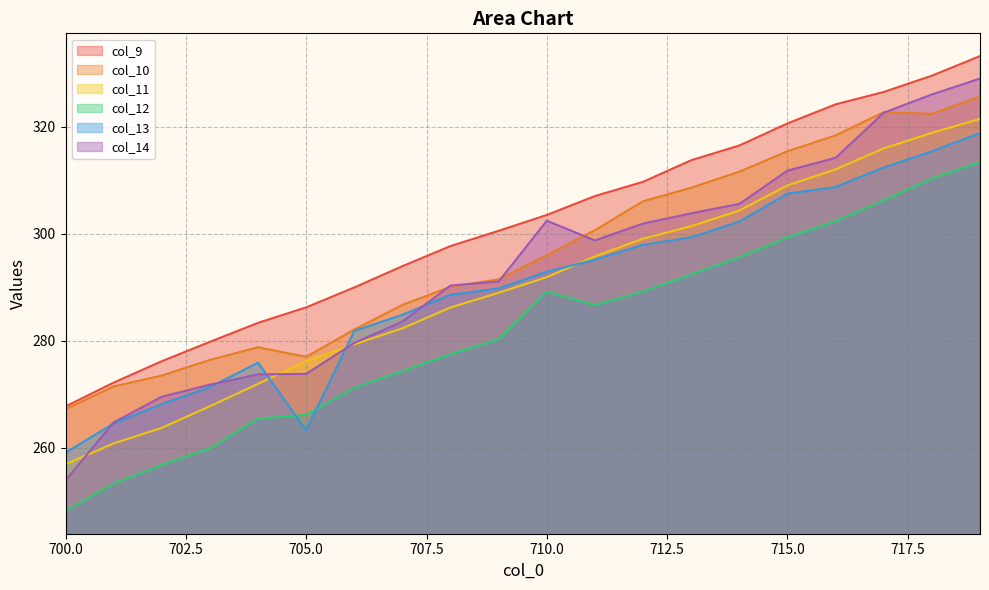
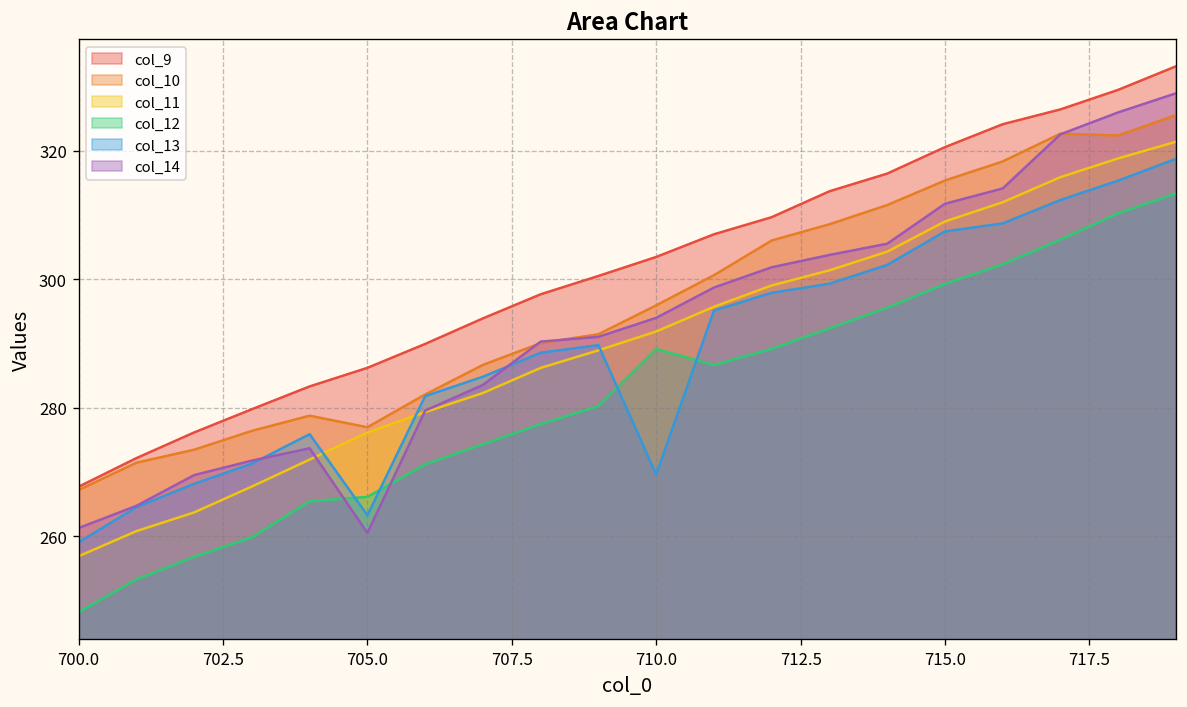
  {
    "col_12": {
      "700.0": 248,
      "705.0": 266,
      "710.0": 289,
      "715.0": 299
    },
    "col_13": {
      "700.0": 259,
      "705.0": 263,
-     "710.0": 293,
+     "710.0": 270,
      "715.0": 307
    },
    "col_14": {
-     "700.0": 254,
-     "705.0": 274,
-     "710.0": 302,
+     "700.0": 261,
+     "705.0": 261,
+     "710.0": 294,
      "715.0": 312
    }
  }
